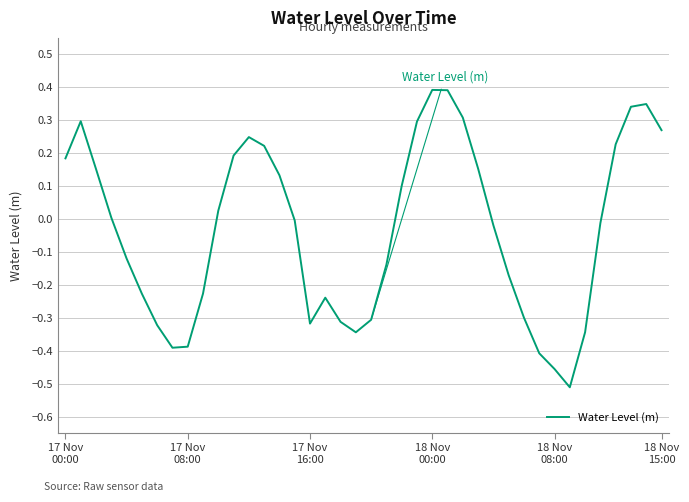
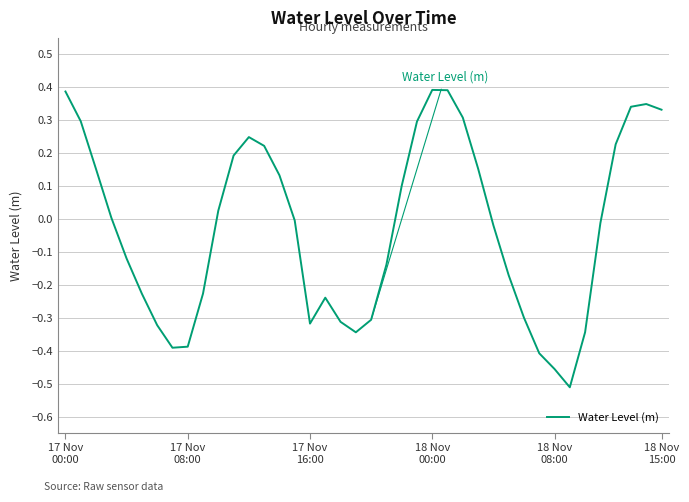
  {
-   "17 Nov 00:00": 0.18,
+   "17 Nov 00:00": 0.39,
    "17 Nov 08:00": -0.39,
    "17 Nov 16:00": -0.32,
    "18 Nov 00:00": 0.39,
    "18 Nov 08:00": -0.46,
-   "18 Nov 15:00": 0.27
+   "18 Nov 15:00": 0.33
  }
